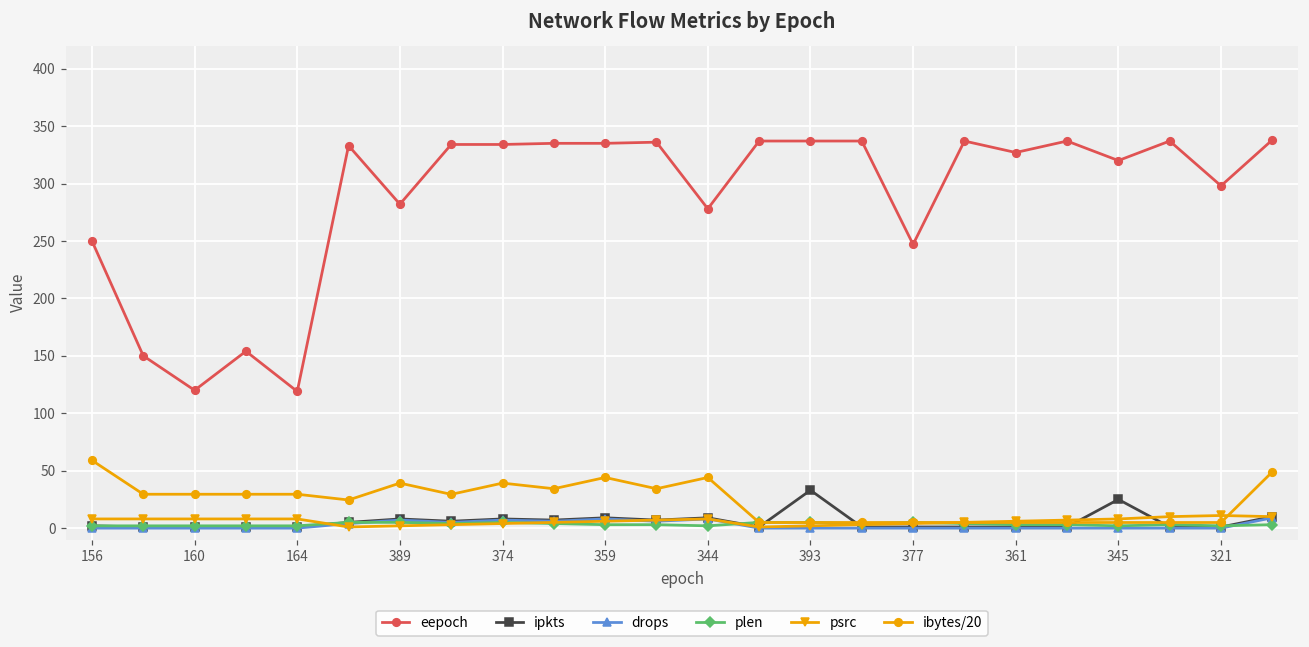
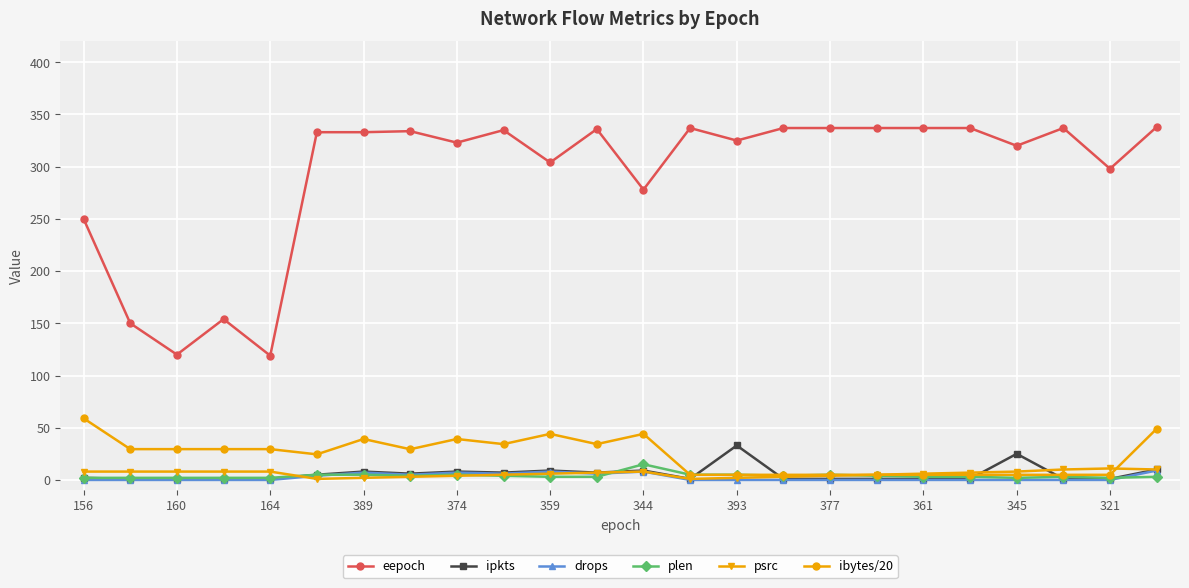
  {
    "eepoch": {
      "156": 250,
      "160": 120,
      "164": 119,
-     "389": 282,
-     "374": 334,
-     "359": 335,
+     "389": 333,
+     "374": 323,
+     "359": 304,
      "344": 278,
-     "393": 337,
-     "377": 247,
-     "361": 327,
+     "393": 325,
+     "377": 337,
+     "361": 337,
      "345": 320,
      "321": 298
    },
    "ipkts": {
      "393": 33,
      "345": 25
    },
    "plen": {
      "359": 3,
-     "344": 2
+     "344": 15
    }
  }
